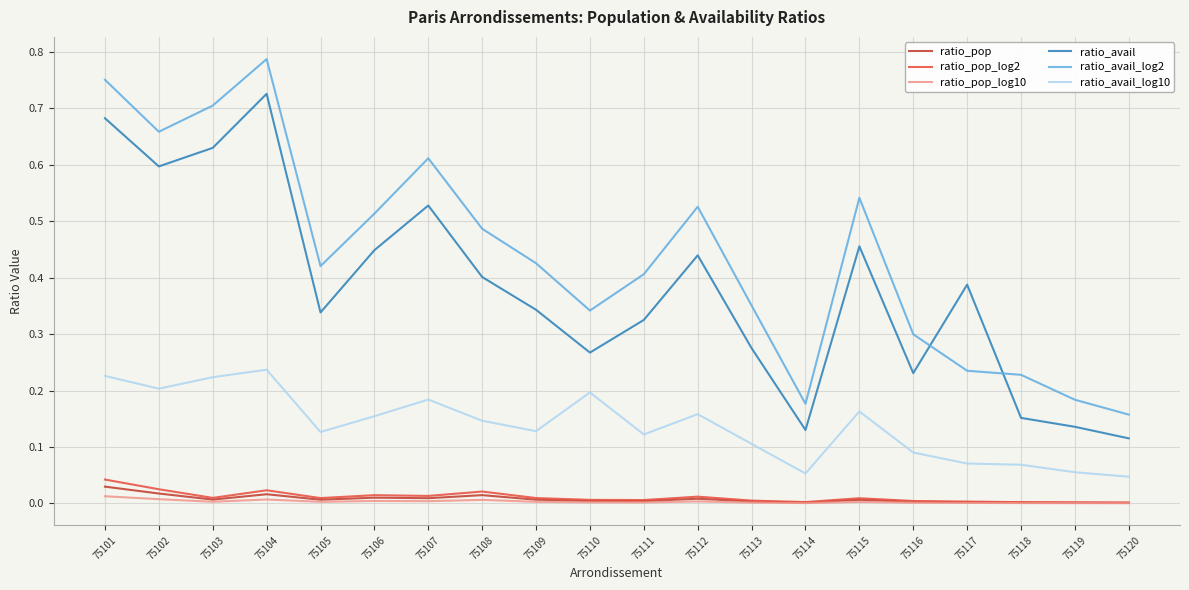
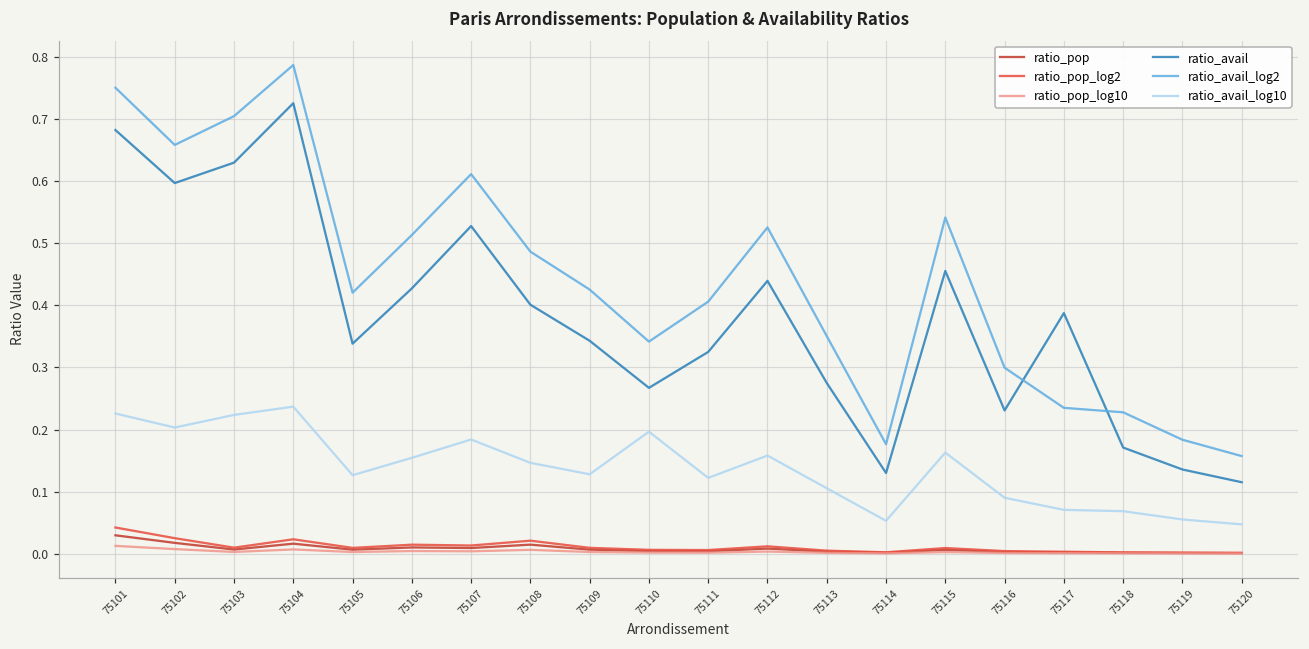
  {
    "ratio_pop_log10": {
      "75101": 0.01,
      "75102": 0.01,
      "75104": 0.01,
      "75106": 0.00,
      "75107": 0.00,
      "75108": 0.01,
      "75112": 0.00
    },
    "ratio_avail": {
      "75101": 0.68,
      "75102": 0.60,
      "75103": 0.63,
      "75104": 0.73,
      "75105": 0.34,
-     "75106": 0.45,
+     "75106": 0.43,
      "75107": 0.53,
      "75108": 0.40,
      "75109": 0.34,
      "75110": 0.27,
      "75111": 0.33,
      "75112": 0.44,
      "75113": 0.28,
      "75114": 0.13,
      "75115": 0.46,
      "75116": 0.23,
      "75117": 0.39,
-     "75118": 0.15,
+     "75118": 0.17,
      "75119": 0.14,
      "75120": 0.12
    },
    "ratio_avail_log2": {
      "75101": 0.75,
      "75102": 0.66,
      "75103": 0.70,
      "75104": 0.79,
      "75105": 0.42,
      "75106": 0.51,
      "75107": 0.61,
      "75108": 0.49,
      "75109": 0.43,
      "75110": 0.34,
      "75111": 0.41,
      "75112": 0.53,
      "75113": 0.35,
      "75114": 0.18,
      "75115": 0.54,
      "75116": 0.30,
      "75117": 0.24,
      "75118": 0.23,
      "75119": 0.18,
      "75120": 0.16
    },
    "ratio_avail_log10": {
      "75101": 0.23,
      "75102": 0.20,
      "75103": 0.22,
      "75104": 0.24,
      "75105": 0.13,
      "75106": 0.15,
      "75107": 0.18,
      "75108": 0.15,
      "75109": 0.13,
      "75110": 0.20,
      "75111": 0.12,
      "75112": 0.16,
      "75113": 0.11,
      "75114": 0.05,
      "75115": 0.16,
      "75116": 0.09,
      "75117": 0.07,
      "75118": 0.07,
      "75119": 0.06,
      "75120": 0.05
    }
  }
